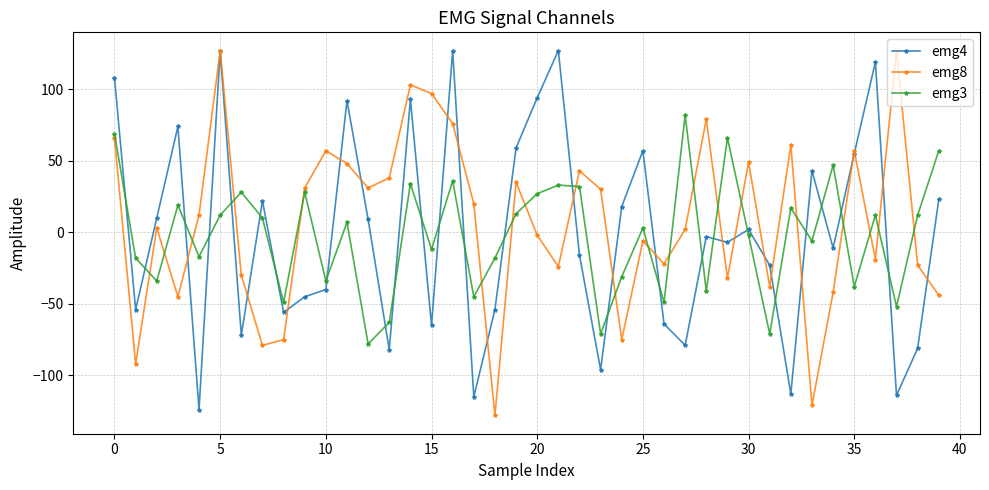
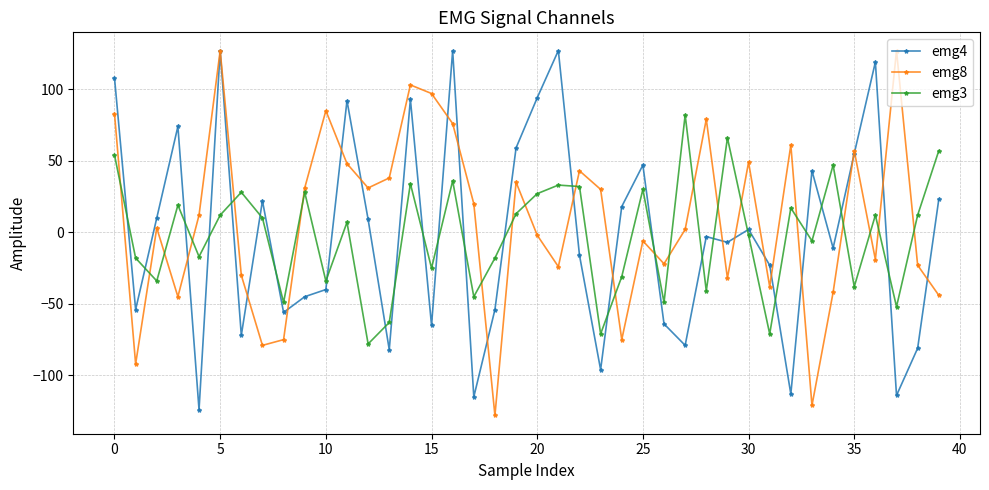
  {
    "emg4": {
      "0": 108,
      "10": -40,
      "15": -65,
      "20": 94,
-     "25": 57,
+     "25": 47,
      "30": 2,
      "35": 55
    },
    "emg8": {
-     "0": 66,
-     "10": 57,
+     "0": 83,
+     "10": 85,
      "15": 97,
      "20": -2,
      "25": -6,
      "30": 49,
      "35": 57
    },
    "emg3": {
-     "0": 69,
+     "0": 54,
      "5": 12,
      "10": -34,
-     "15": -12,
+     "15": -25,
      "20": 27,
-     "25": 3,
+     "25": 30,
      "30": -2,
      "35": -38
    }
  }
